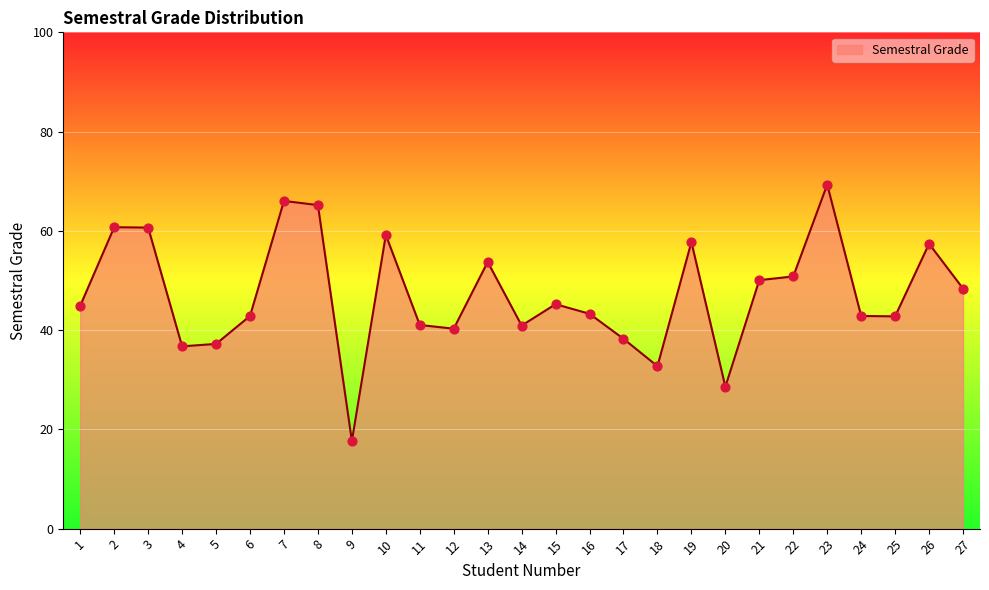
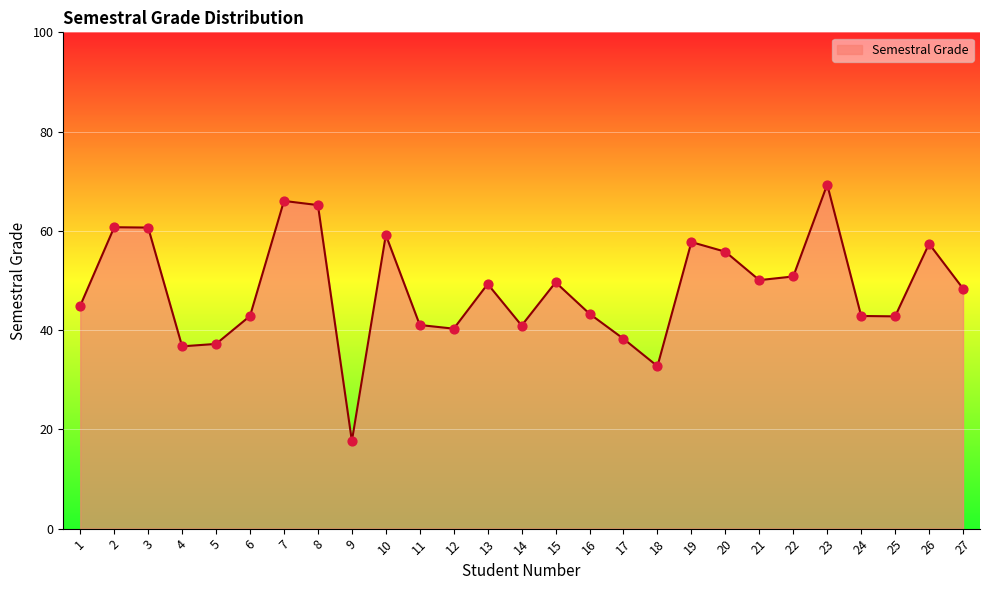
  {
    "1": 45,
    "2": 61,
    "3": 61,
    "4": 37,
    "5": 37,
    "6": 43,
    "7": 66,
    "8": 65,
    "9": 18,
    "10": 59,
    "11": 41,
    "12": 40,
-   "13": 54,
+   "13": 49,
    "14": 41,
-   "15": 45,
+   "15": 50,
    "16": 43,
    "17": 38,
    "18": 33,
    "19": 58,
-   "20": 29,
+   "20": 56,
    "21": 50,
    "22": 51,
    "23": 69,
    "24": 43,
    "25": 43,
    "26": 57,
    "27": 48
  }
